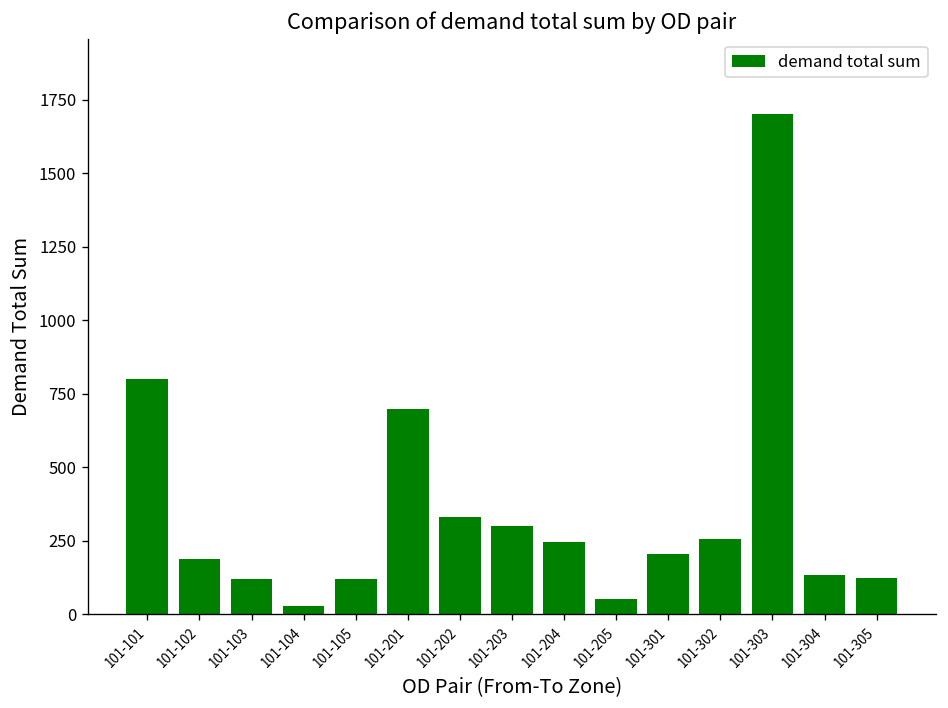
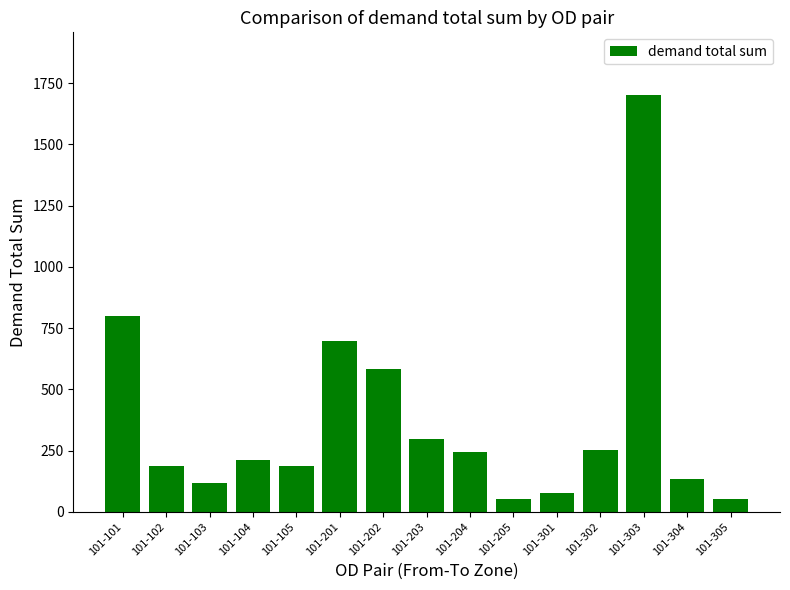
  {
    "101-101": 800,
    "101-102": 190,
    "101-103": 120,
-   "101-104": 30,
-   "101-105": 120,
+   "101-104": 210,
+   "101-105": 190,
    "101-201": 700,
-   "101-202": 330,
+   "101-202": 580,
    "101-203": 300,
    "101-204": 240,
    "101-205": 50,
-   "101-301": 210,
+   "101-301": 80,
    "101-302": 250,
    "101-303": 1700,
    "101-304": 130,
-   "101-305": 120
+   "101-305": 50
  }
